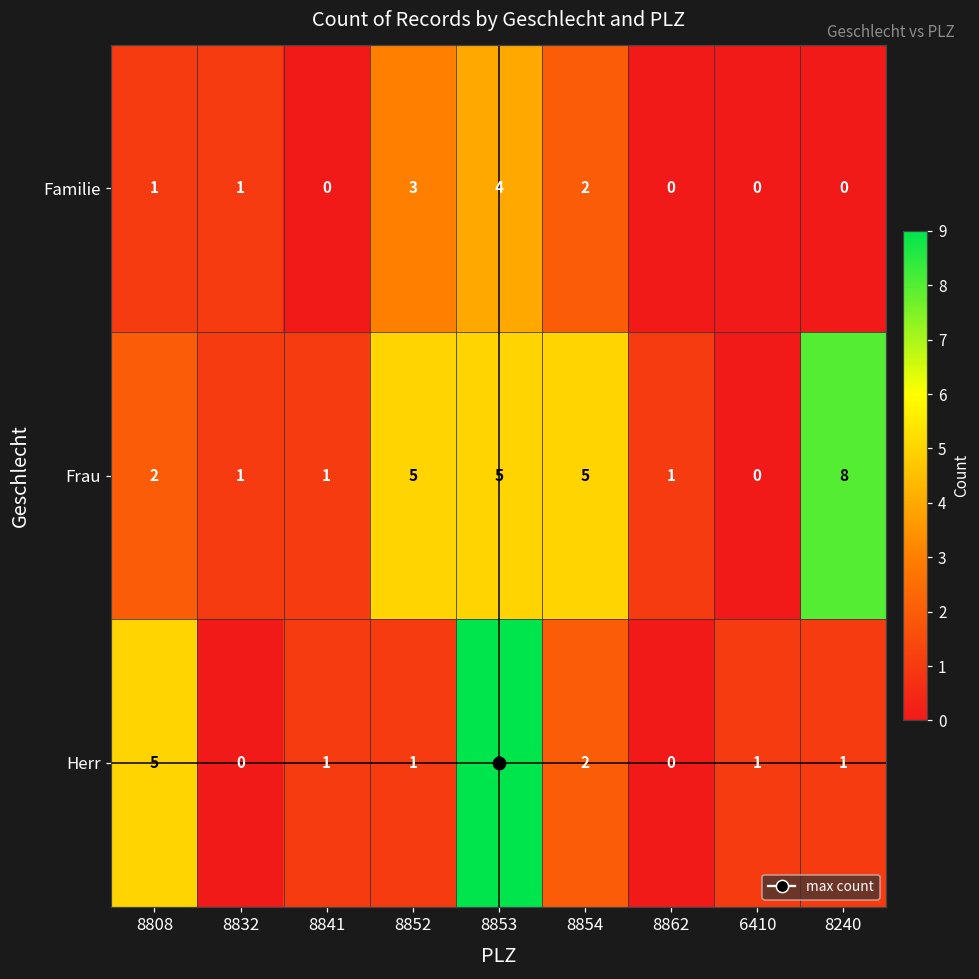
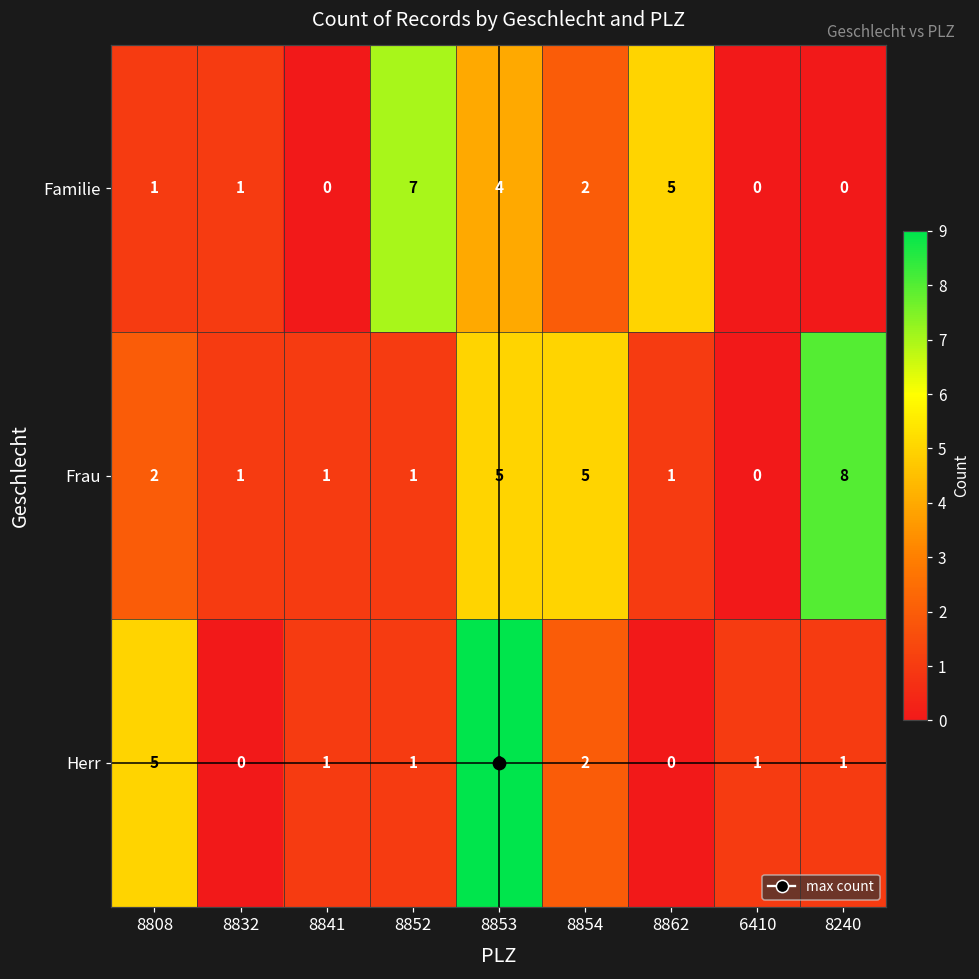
  {
    "Familie": {
      "8808": 1,
      "8832": 1,
      "8841": 0,
-     "8852": 3,
+     "8852": 7,
      "8853": 4,
      "8854": 2,
-     "8862": 0,
+     "8862": 5,
      "6410": 0,
      "8240": 0
    },
    "Frau": {
      "8808": 2,
      "8832": 1,
      "8841": 1,
-     "8852": 5,
+     "8852": 1,
      "8853": 5,
      "8854": 5,
      "8862": 1,
      "6410": 0,
      "8240": 8
    },
    "Herr": {
      "8808": 5,
      "8832": 0,
      "8841": 1,
      "8852": 1,
      "8854": 2,
      "8862": 0,
      "6410": 1,
      "8240": 1
    }
  }
